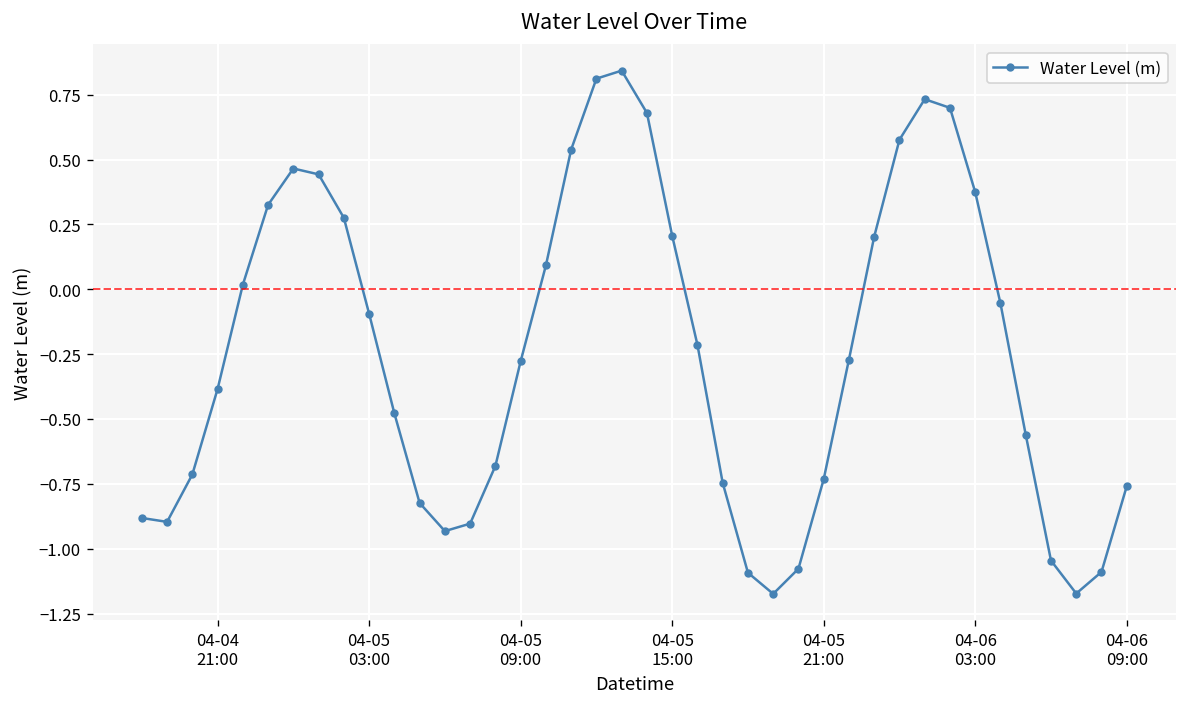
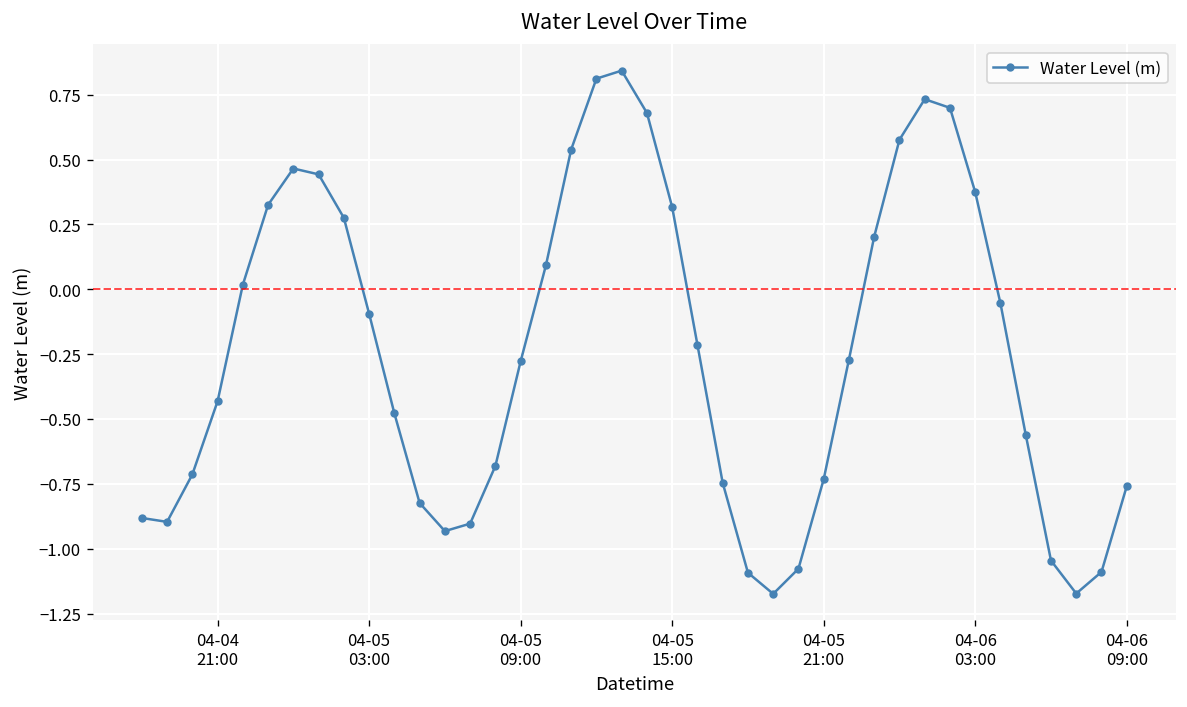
  {
-   "04-04 21:00": -0.38,
+   "04-04 21:00": -0.43,
    "04-05 03:00": -0.09,
    "04-05 09:00": -0.28,
-   "04-05 15:00": 0.21,
+   "04-05 15:00": 0.32,
    "04-05 21:00": -0.73,
    "04-06 03:00": 0.37,
    "04-06 09:00": -0.76
  }
